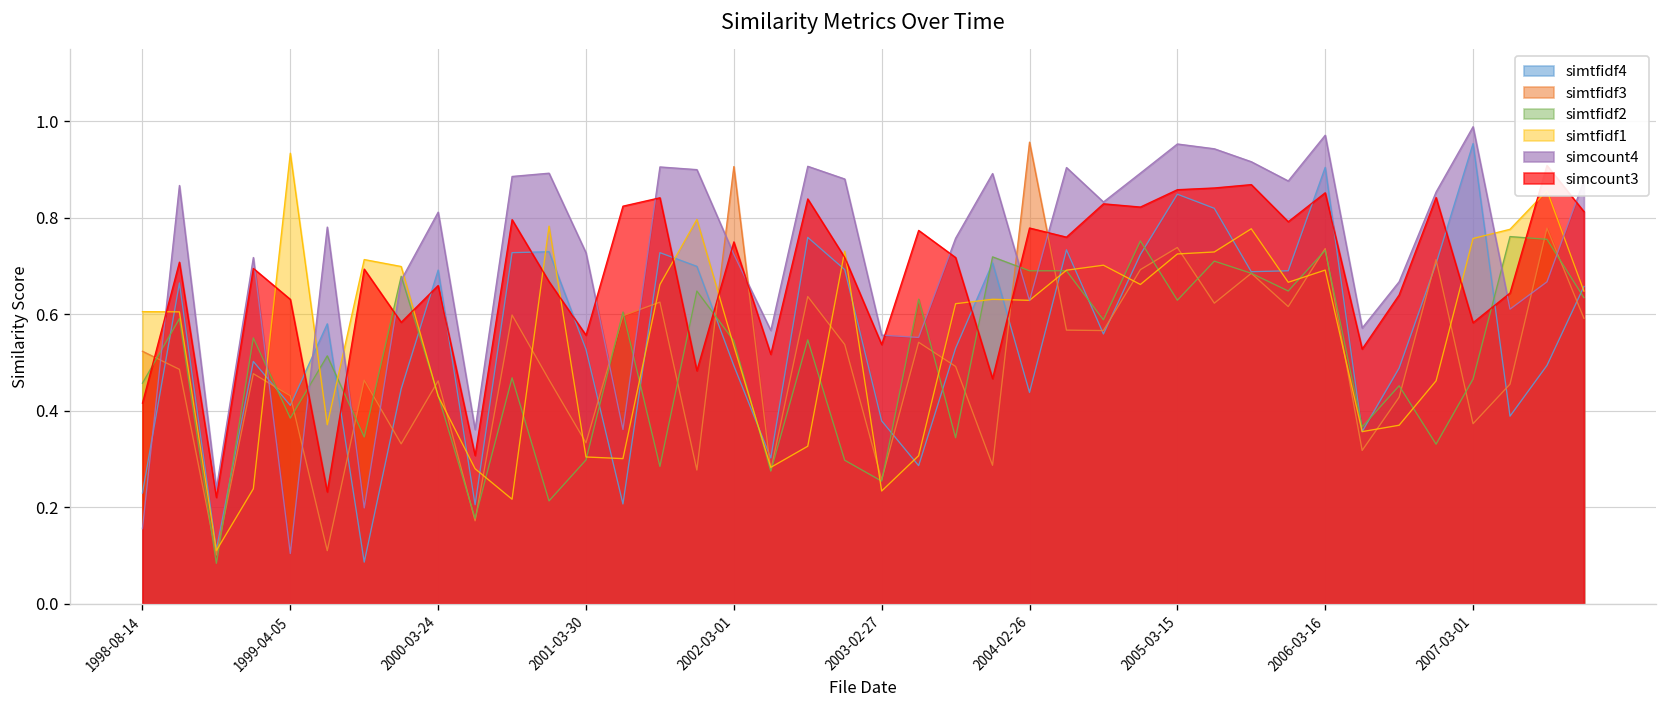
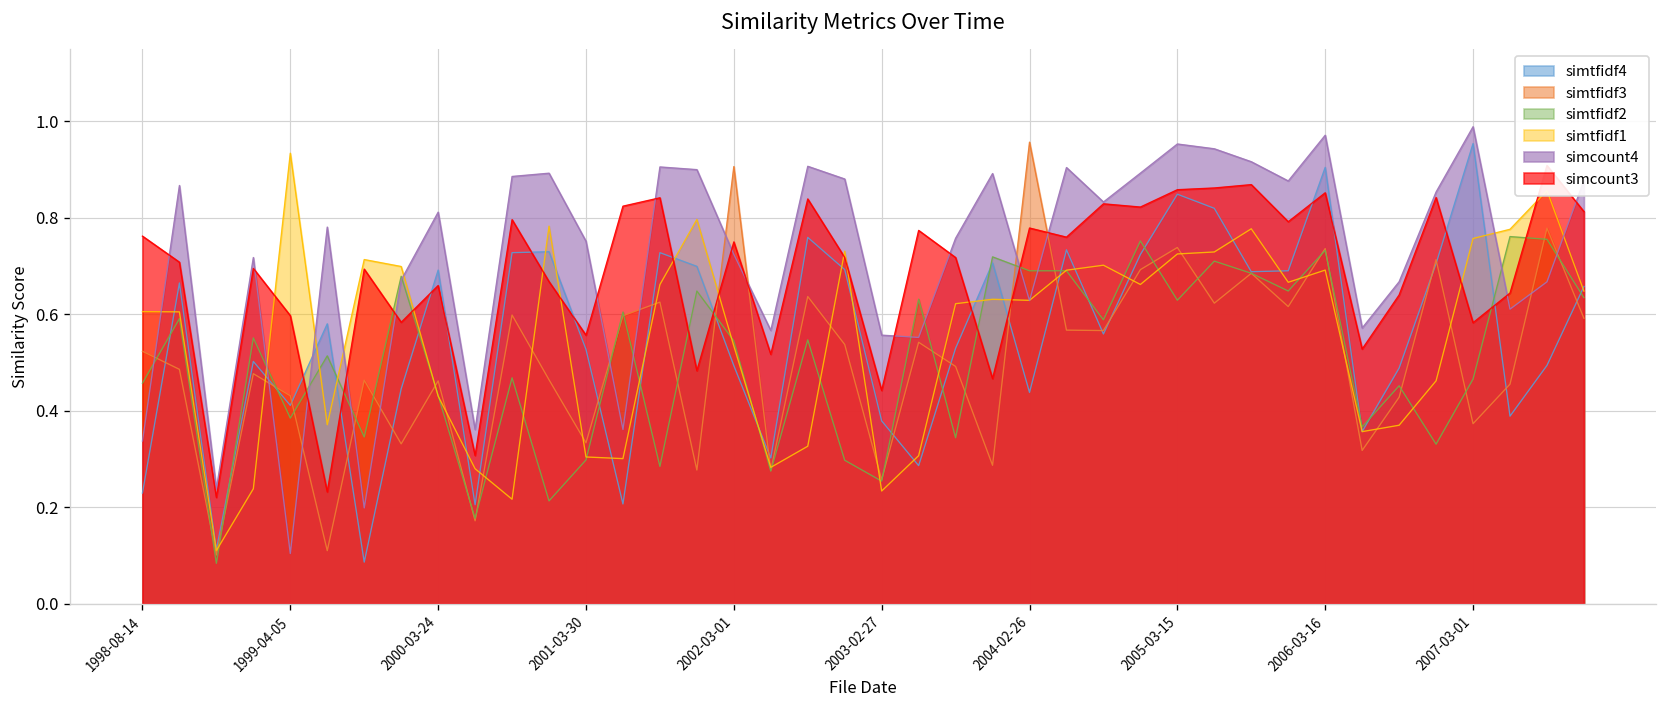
  {
    "simtfidf4": {
      "1998-08-14": 0.23,
      "1999-04-05": 0.41,
      "2000-03-24": 0.69,
      "2001-03-30": 0.53,
      "2002-03-01": 0.49,
      "2003-02-27": 0.38,
      "2004-02-26": 0.44,
      "2005-03-15": 0.85,
      "2006-03-16": 0.90,
      "2007-03-01": 0.95
    },
    "simtfidf3": {
      "1998-08-14": 0.52,
      "1999-04-05": 0.43,
      "2000-03-24": 0.46,
      "2001-03-30": 0.33,
      "2002-03-01": 0.91,
      "2004-02-26": 0.96,
      "2005-03-15": 0.74,
      "2007-03-01": 0.37
    },
    "simtfidf2": {
      "1998-08-14": 0.46,
      "1999-04-05": 0.38,
      "2002-03-01": 0.54,
      "2004-02-26": 0.69,
      "2005-03-15": 0.63,
      "2007-03-01": 0.47
    },
    "simtfidf1": {
      "1998-08-14": 0.61,
      "1999-04-05": 0.93,
      "2002-03-01": 0.53,
      "2003-02-27": 0.23,
      "2005-03-15": 0.72,
      "2006-03-16": 0.69,
      "2007-03-01": 0.76
    },
    "simcount4": {
-     "1998-08-14": 0.16,
+     "1998-08-14": 0.34,
      "1999-04-05": 0.10,
      "2000-03-24": 0.81,
-     "2001-03-30": 0.73,
+     "2001-03-30": 0.75,
      "2002-03-01": 0.72,
      "2003-02-27": 0.56,
      "2005-03-15": 0.95,
      "2006-03-16": 0.97,
      "2007-03-01": 0.99
    },
    "simcount3": {
-     "1998-08-14": 0.42,
-     "1999-04-05": 0.63,
+     "1998-08-14": 0.76,
+     "1999-04-05": 0.60,
      "2000-03-24": 0.66,
      "2001-03-30": 0.56,
      "2002-03-01": 0.75,
-     "2003-02-27": 0.54,
+     "2003-02-27": 0.44,
      "2004-02-26": 0.78,
      "2005-03-15": 0.86,
      "2006-03-16": 0.85,
      "2007-03-01": 0.58
    }
  }
